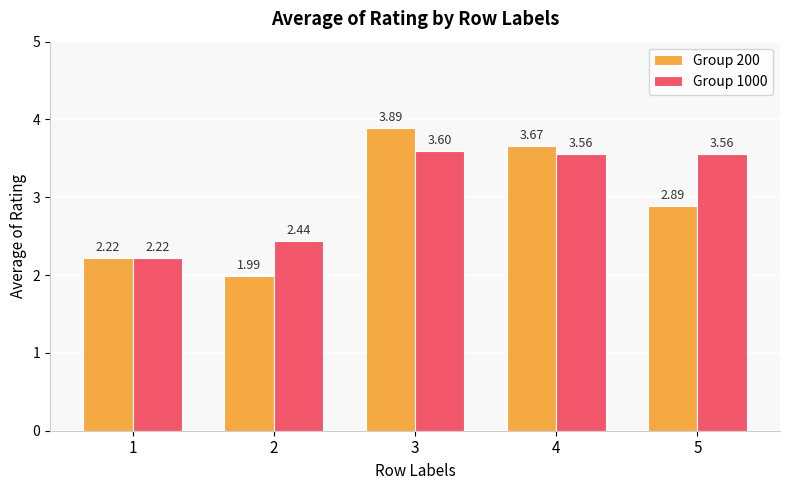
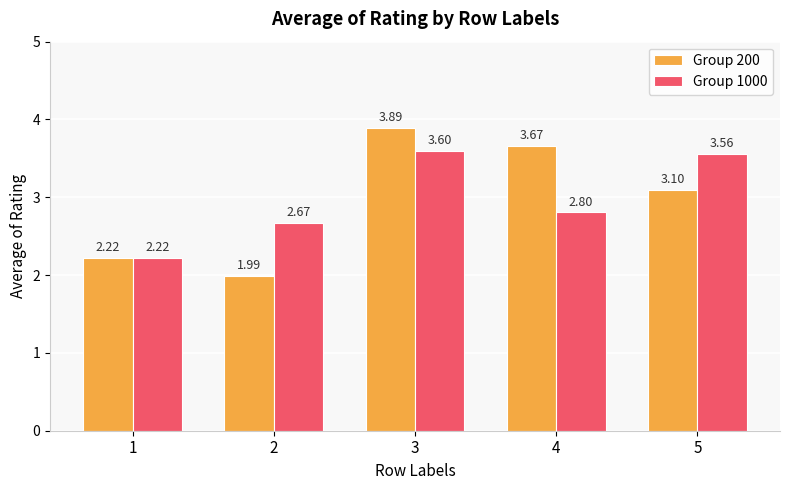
  {
    "Group 200": {
      "1": 2.22,
      "2": 1.99,
      "3": 3.89,
      "4": 3.67,
-     "5": 2.89
+     "5": 3.10
    },
    "Group 1000": {
      "1": 2.22,
-     "2": 2.44,
+     "2": 2.67,
      "3": 3.60,
-     "4": 3.56,
+     "4": 2.80,
      "5": 3.56
    }
  }
